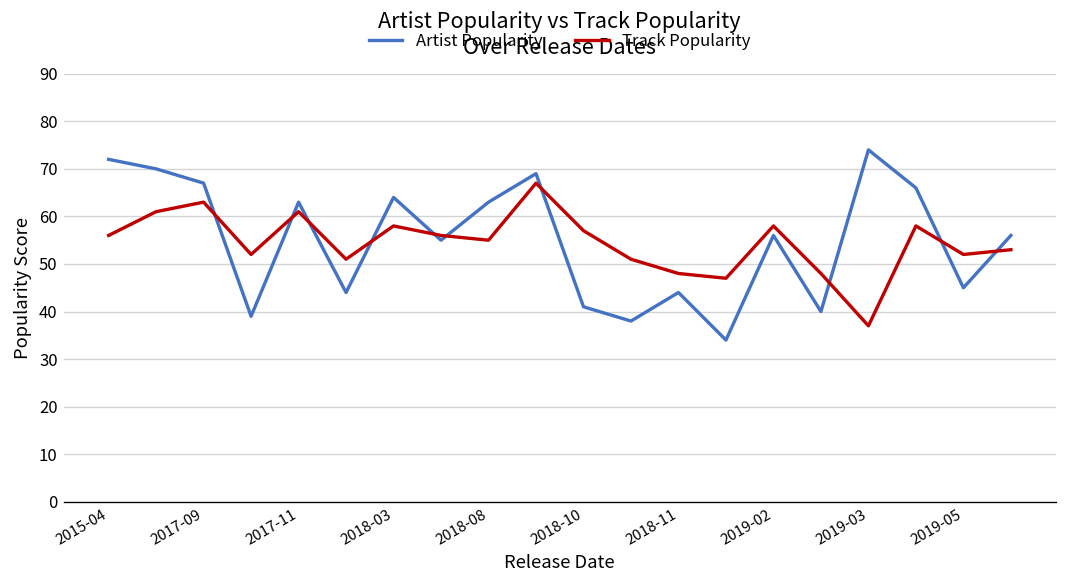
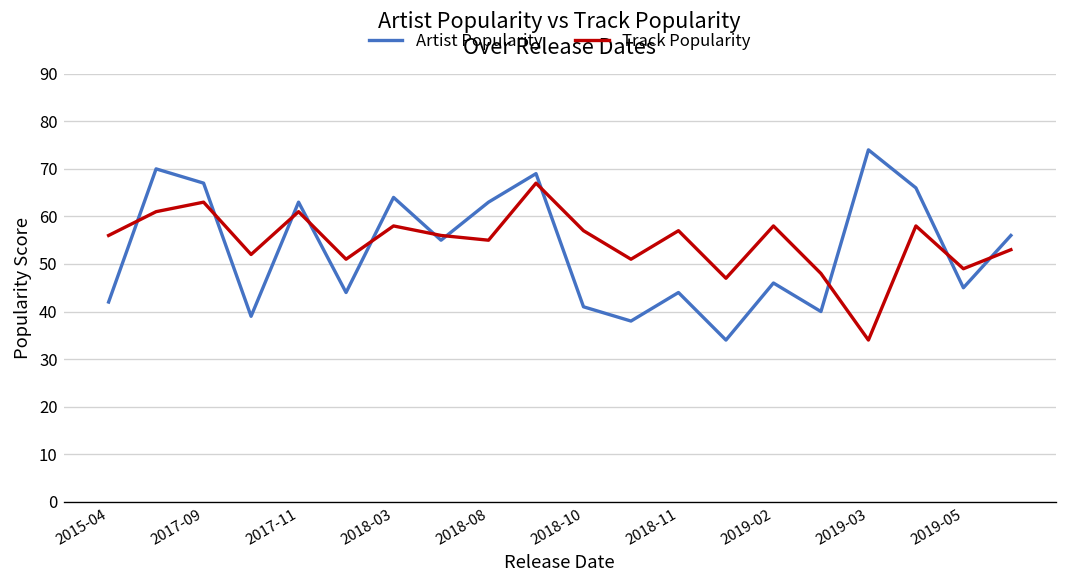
  {
    "Artist Popularity": {
-     "2015-04": 72,
+     "2015-04": 42,
      "2017-09": 67,
      "2017-11": 63,
      "2018-03": 64,
      "2018-08": 63,
      "2018-10": 41,
      "2018-11": 44,
-     "2019-02": 56,
+     "2019-02": 46,
      "2019-03": 74,
      "2019-05": 45
    },
    "Track Popularity": {
      "2015-04": 56,
      "2017-09": 63,
      "2017-11": 61,
      "2018-03": 58,
      "2018-08": 55,
      "2018-10": 57,
-     "2018-11": 48,
+     "2018-11": 57,
      "2019-02": 58,
-     "2019-03": 37,
-     "2019-05": 52
+     "2019-03": 34,
+     "2019-05": 49
    }
  }
